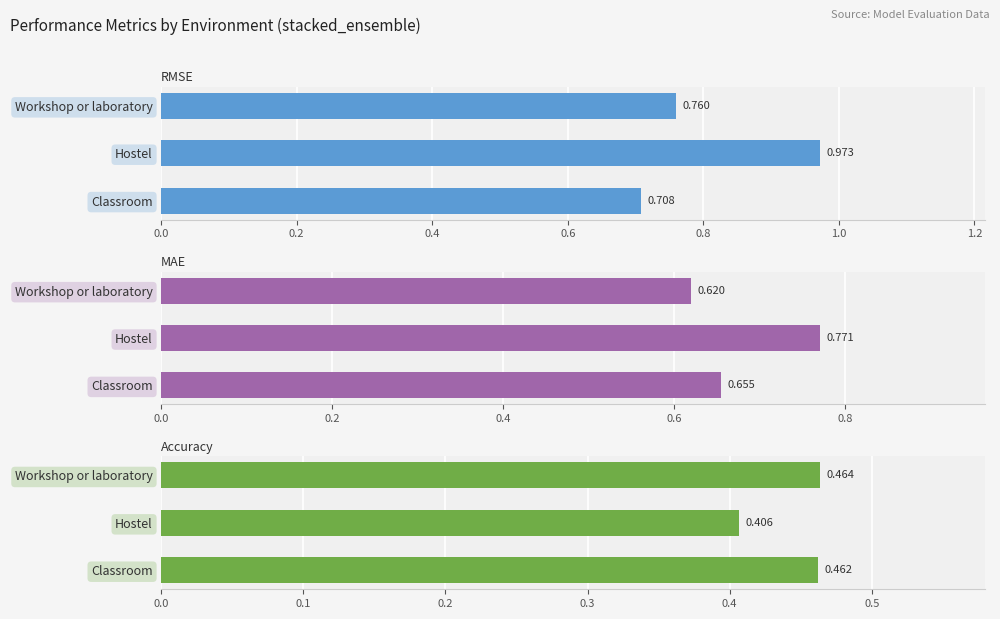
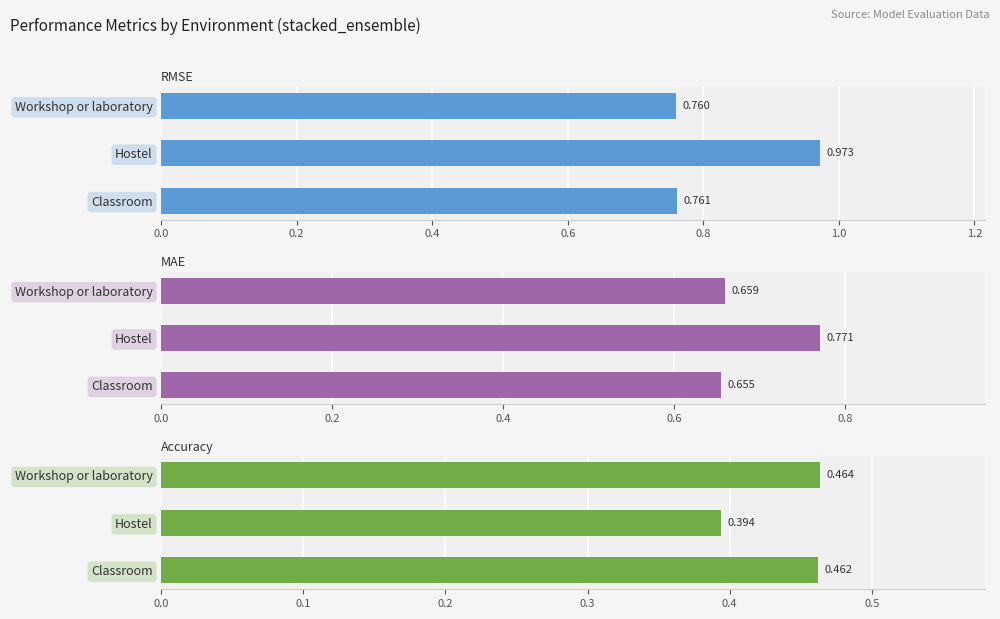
  {
    "RMSE": {
      "Workshop or laboratory": 0.760,
      "Hostel": 0.973,
-     "Classroom": 0.708
+     "Classroom": 0.761
    },
    "MAE": {
-     "Workshop or laboratory": 0.620,
+     "Workshop or laboratory": 0.659,
      "Hostel": 0.771,
      "Classroom": 0.655
    },
    "Accuracy": {
      "Workshop or laboratory": 0.464,
-     "Hostel": 0.406,
+     "Hostel": 0.394,
      "Classroom": 0.462
    }
  }
